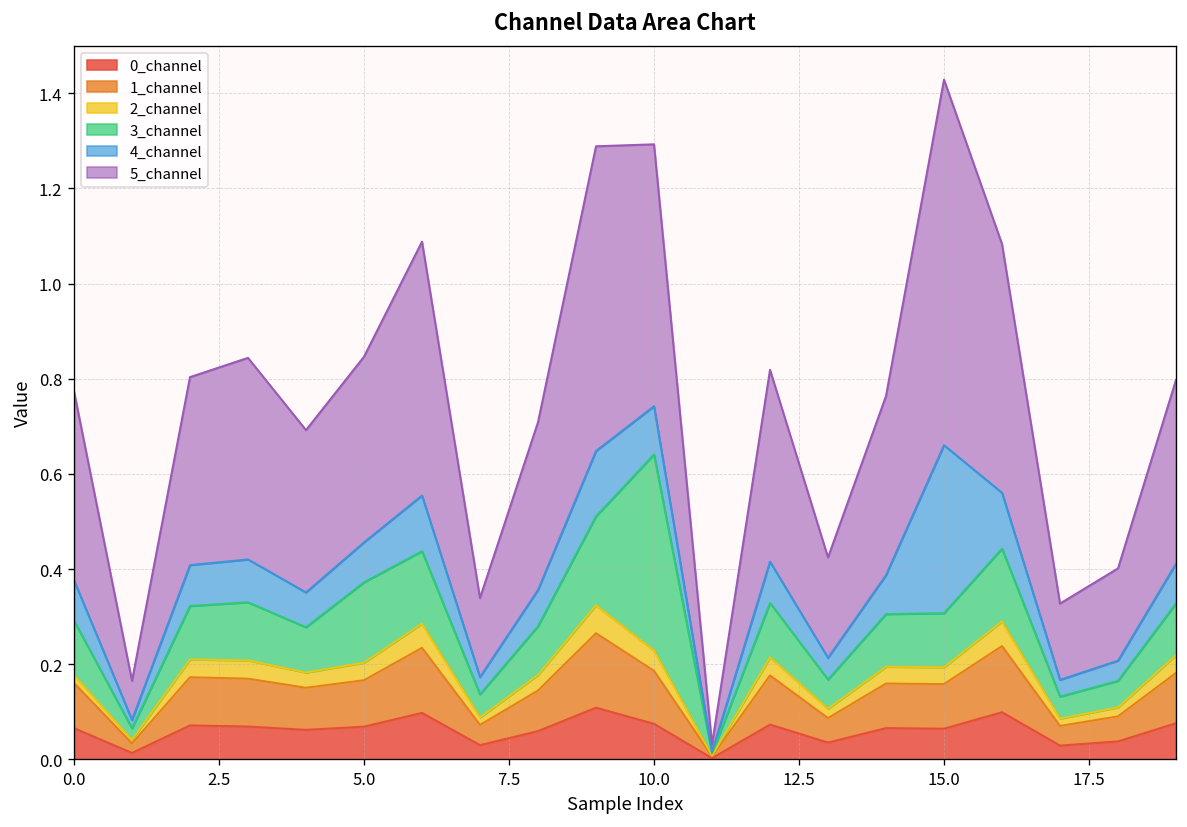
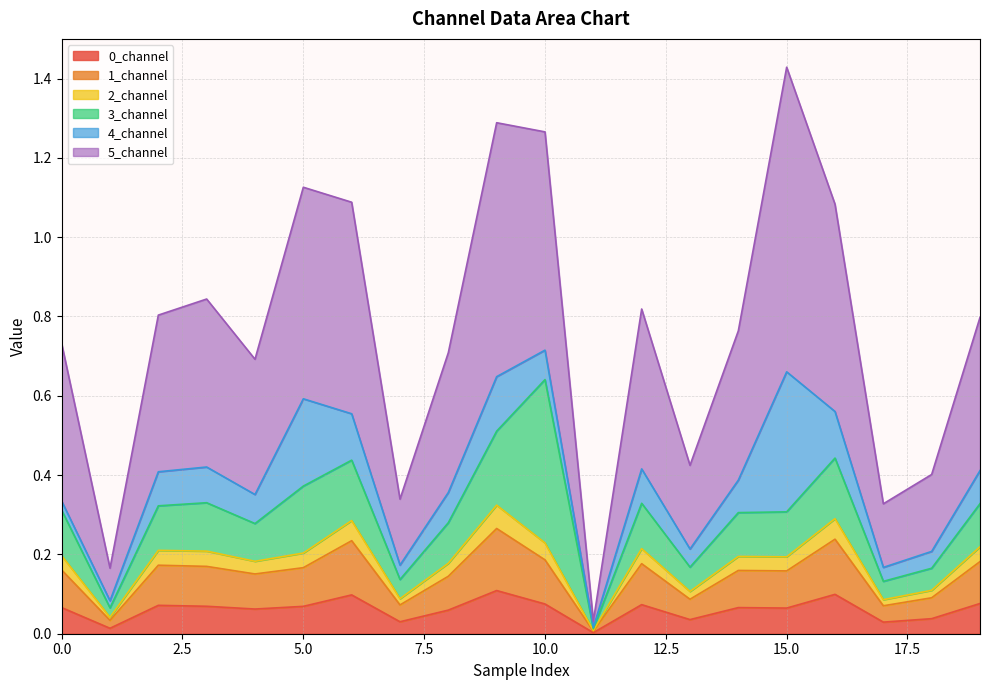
  {
    "2_channel": {
-     "0.0": 0.02,
+     "0.0": 0.04,
      "5.0": 0.04,
      "10.0": 0.04,
      "15.0": 0.04
    },
    "3_channel": {
      "0.0": 0.11,
      "5.0": 0.17,
      "10.0": 0.41,
      "15.0": 0.11
    },
    "4_channel": {
-     "0.0": 0.08,
-     "5.0": 0.08,
-     "10.0": 0.10,
+     "0.0": 0.02,
+     "5.0": 0.22,
+     "10.0": 0.07,
      "15.0": 0.35
    },
    "5_channel": {
      "0.0": 0.40,
-     "5.0": 0.39,
+     "5.0": 0.53,
      "10.0": 0.55,
      "15.0": 0.77
    }
  }
